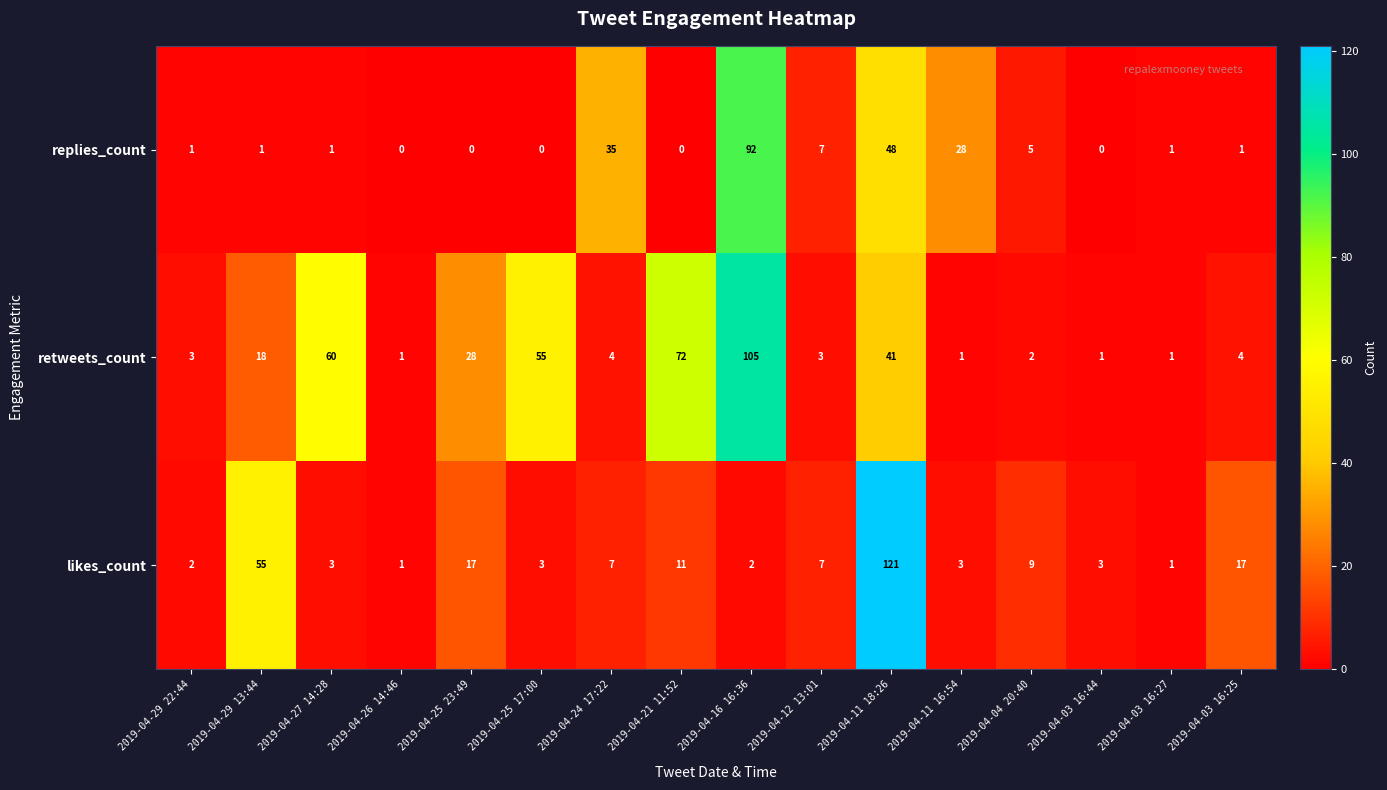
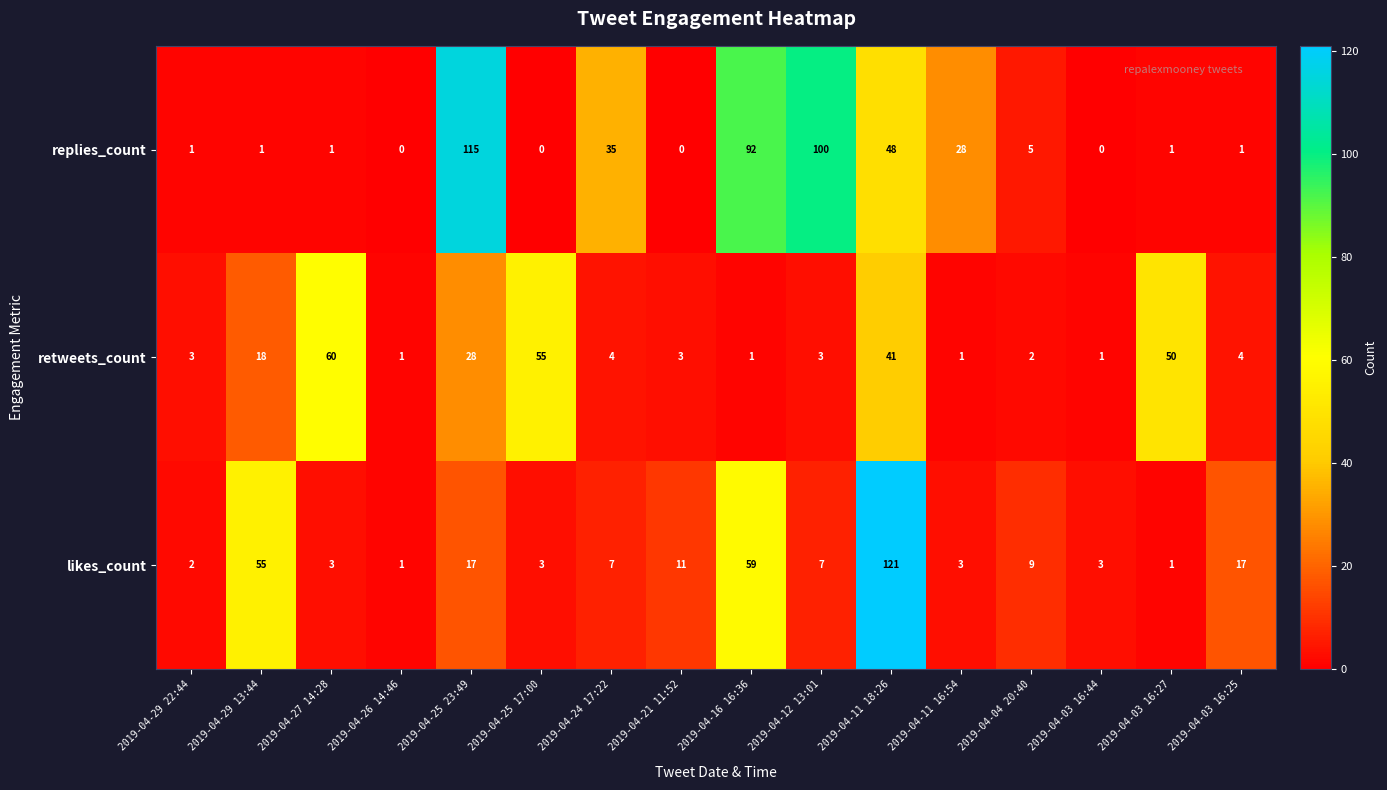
  {
    "replies_count": {
      "2019-04-29 22:44": 1,
      "2019-04-29 13:44": 1,
      "2019-04-27 14:28": 1,
      "2019-04-26 14:46": 0,
-     "2019-04-25 23:49": 0,
+     "2019-04-25 23:49": 115,
      "2019-04-25 17:00": 0,
      "2019-04-24 17:22": 35,
      "2019-04-21 11:52": 0,
      "2019-04-16 16:36": 92,
-     "2019-04-12 13:01": 7,
+     "2019-04-12 13:01": 100,
      "2019-04-11 18:26": 48,
      "2019-04-11 16:54": 28,
      "2019-04-04 20:40": 5,
      "2019-04-03 16:44": 0,
      "2019-04-03 16:25": 1
    },
    "retweets_count": {
      "2019-04-29 22:44": 3,
      "2019-04-29 13:44": 18,
      "2019-04-27 14:28": 60,
      "2019-04-26 14:46": 1,
      "2019-04-25 23:49": 28,
      "2019-04-25 17:00": 55,
      "2019-04-24 17:22": 4,
-     "2019-04-21 11:52": 72,
-     "2019-04-16 16:36": 105,
+     "2019-04-21 11:52": 3,
+     "2019-04-16 16:36": 1,
      "2019-04-12 13:01": 3,
      "2019-04-11 18:26": 41,
      "2019-04-11 16:54": 1,
      "2019-04-04 20:40": 2,
      "2019-04-03 16:44": 1,
-     "2019-04-03 16:27": 1,
+     "2019-04-03 16:27": 50,
      "2019-04-03 16:25": 4
    },
    "likes_count": {
      "2019-04-29 22:44": 2,
      "2019-04-29 13:44": 55,
      "2019-04-27 14:28": 3,
      "2019-04-26 14:46": 1,
      "2019-04-25 23:49": 17,
      "2019-04-25 17:00": 3,
      "2019-04-24 17:22": 7,
      "2019-04-21 11:52": 11,
-     "2019-04-16 16:36": 2,
+     "2019-04-16 16:36": 59,
      "2019-04-12 13:01": 7,
      "2019-04-11 18:26": 121,
      "2019-04-11 16:54": 3,
      "2019-04-04 20:40": 9,
      "2019-04-03 16:44": 3,
      "2019-04-03 16:27": 1,
      "2019-04-03 16:25": 17
    }
  }
